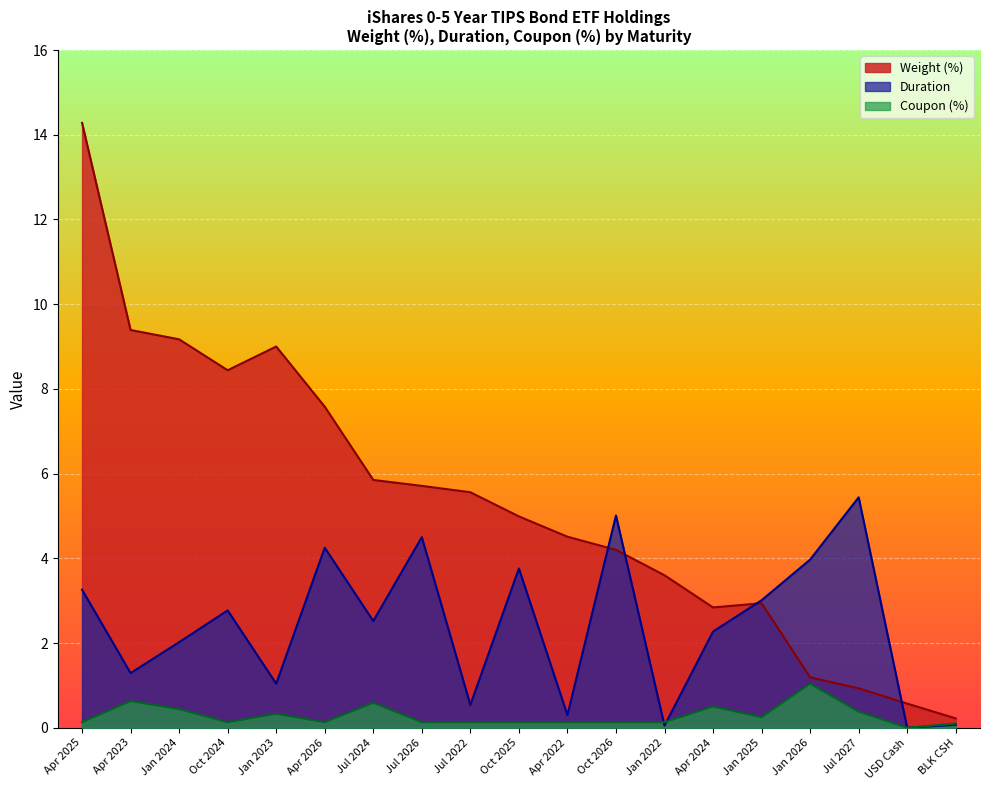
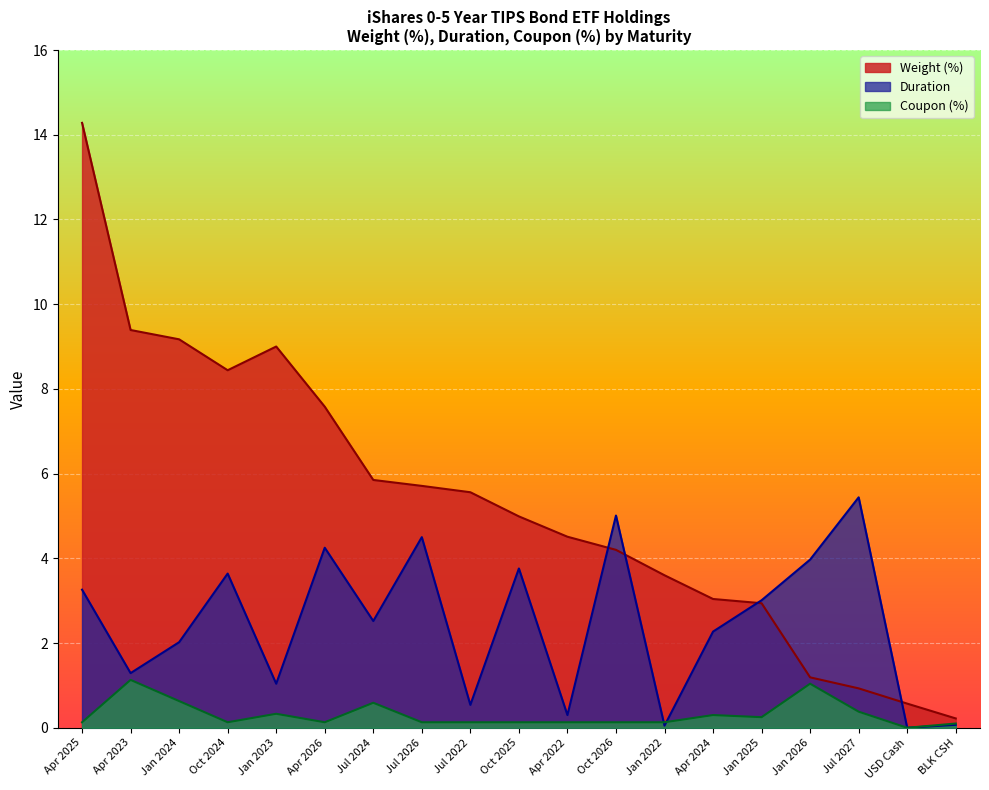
  {
    "Weight (%)": {
      "Apr 2025": 14.3,
      "Apr 2023": 9.4,
      "Jan 2024": 9.2,
      "Oct 2024": 8.4,
      "Jan 2023": 9.0,
      "Apr 2026": 7.6,
      "Jul 2024": 5.9,
      "Jul 2026": 5.7,
      "Jul 2022": 5.6,
      "Oct 2025": 5.0,
      "Apr 2022": 4.5,
      "Oct 2026": 4.2,
      "Jan 2022": 3.6,
-     "Apr 2024": 2.8,
+     "Apr 2024": 3.0,
      "Jan 2025": 2.9,
      "Jan 2026": 1.2,
      "Jul 2027": 0.9,
      "USD Cash": 0.6,
      "BLK CSH": 0.2
    },
    "Duration": {
      "Apr 2025": 3.3,
      "Apr 2023": 1.3,
      "Jan 2024": 2.0,
-     "Oct 2024": 2.8,
+     "Oct 2024": 3.6,
      "Jan 2023": 1.0,
      "Apr 2026": 4.3,
      "Jul 2024": 2.5,
      "Jul 2026": 4.5,
      "Jul 2022": 0.5,
      "Oct 2025": 3.8,
      "Apr 2022": 0.3,
      "Oct 2026": 5.0,
      "Jan 2022": 0.1,
      "Apr 2024": 2.3,
      "Jan 2025": 3.0,
      "Jan 2026": 4.0,
      "Jul 2027": 5.4
    },
    "Coupon (%)": {
      "Apr 2025": 0.1,
-     "Apr 2023": 0.6,
-     "Jan 2024": 0.4,
+     "Apr 2023": 1.1,
+     "Jan 2024": 0.6,
      "Oct 2024": 0.1,
      "Jan 2023": 0.3,
      "Apr 2026": 0.1,
      "Jul 2024": 0.6,
      "Jul 2026": 0.1,
      "Jul 2022": 0.1,
      "Oct 2025": 0.1,
      "Apr 2022": 0.1,
      "Oct 2026": 0.1,
      "Jan 2022": 0.1,
-     "Apr 2024": 0.5,
+     "Apr 2024": 0.3,
      "Jan 2025": 0.3,
      "Jan 2026": 1.0,
      "Jul 2027": 0.4
    }
  }
